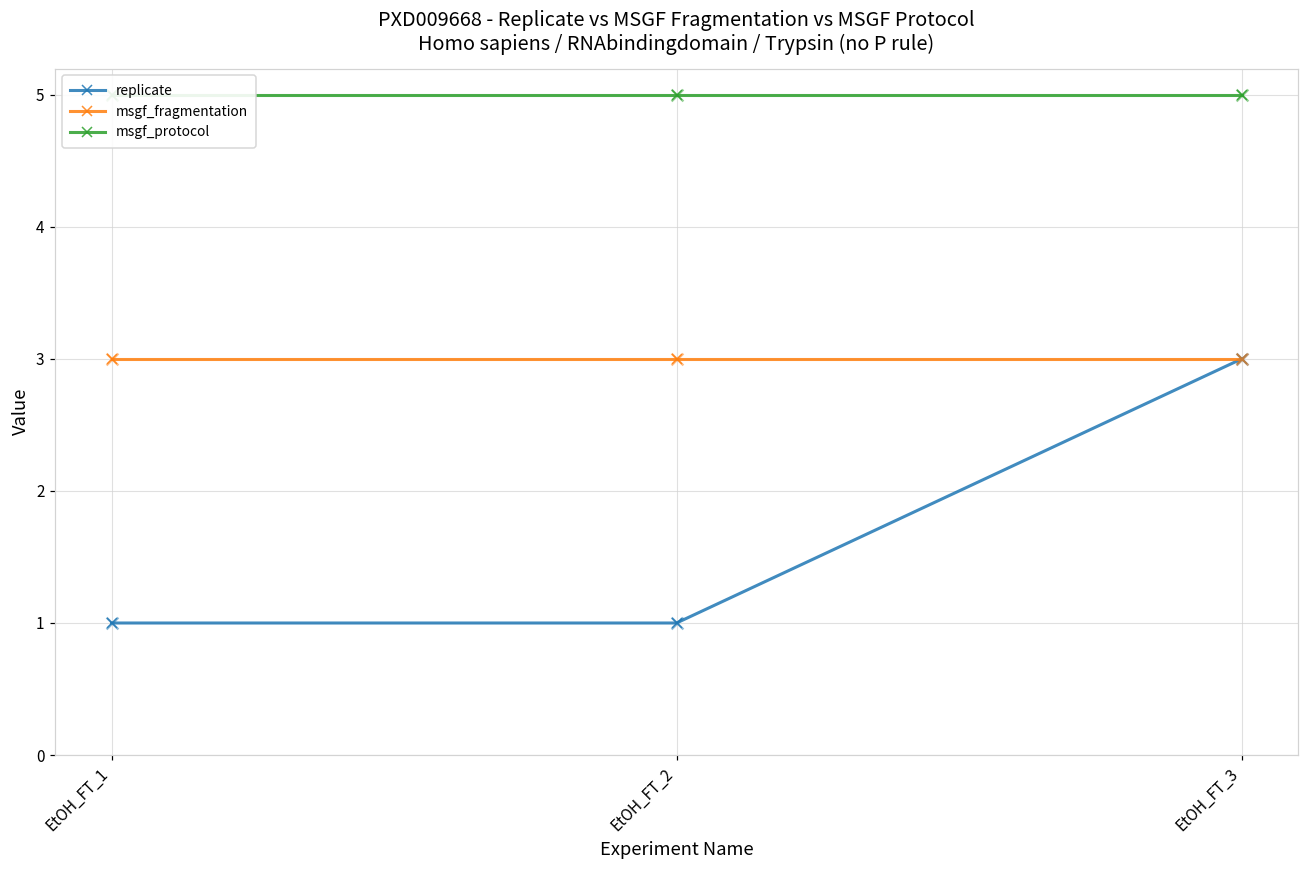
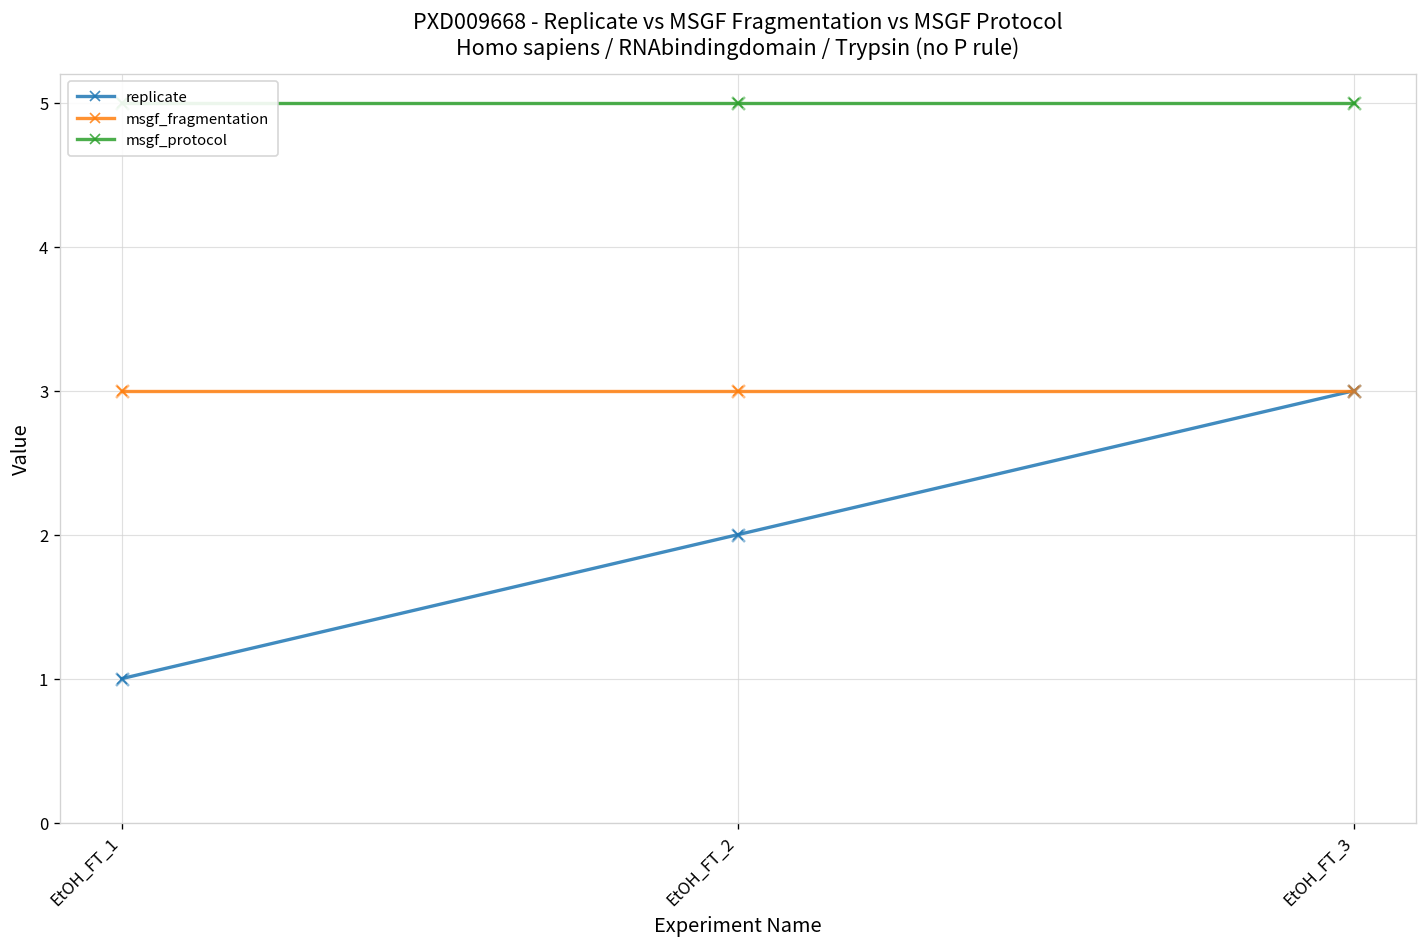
  {
    "replicate": {
      "EtOH_FT_1": 1,
-     "EtOH_FT_2": 1
+     "EtOH_FT_2": 2
    },
    "msgf_fragmentation": {
      "EtOH_FT_1": 3,
      "EtOH_FT_2": 3
    },
    "msgf_protocol": {
      "EtOH_FT_2": 5,
      "EtOH_FT_3": 5
    }
  }
